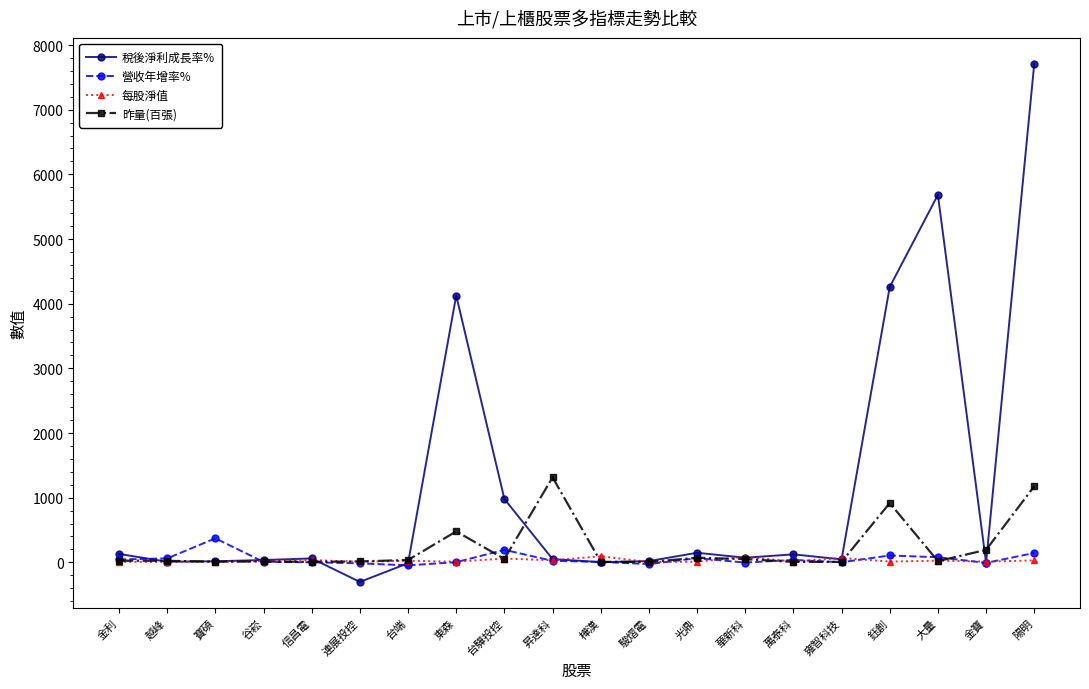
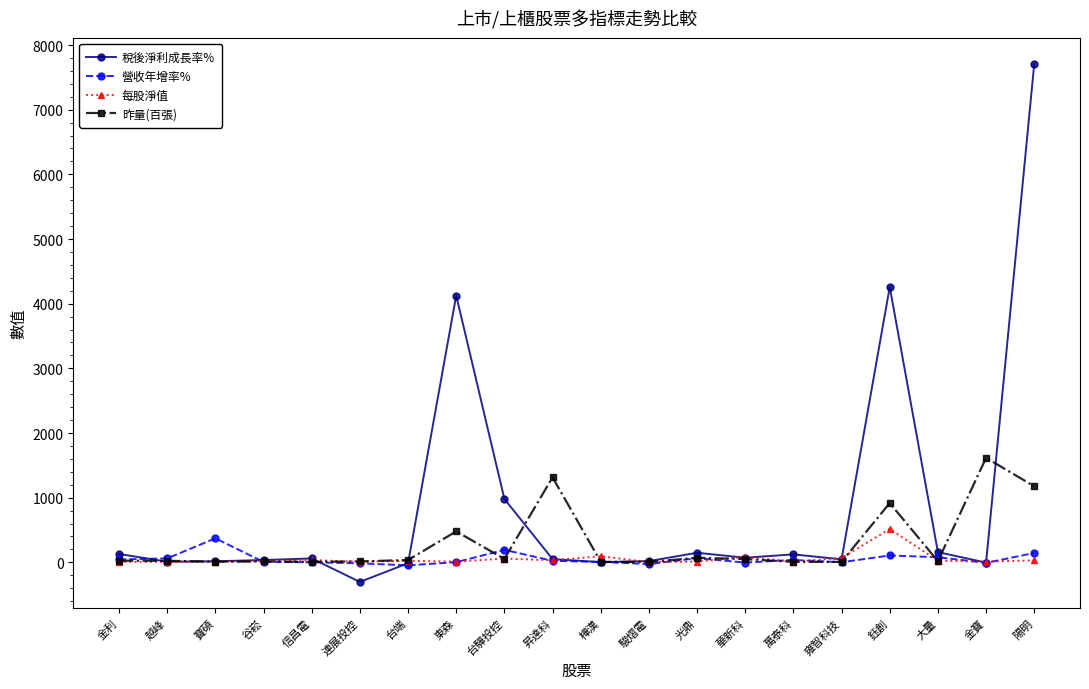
  {
    "稅後淨利成長率%": {
      "金利": 100,
      "連展投控": -300,
      "東森": 4100,
      "台驊投控": 1000,
      "光鼎": 100,
      "萬泰科": 100,
      "鈺創": 4300,
-     "大量": 5700,
+     "大量": 200,
      "陽明": 7700
    },
    "營收年增率%": {
      "寶碩": 400,
      "台驊投控": 200,
      "華新科": 0,
      "鈺創": 100,
      "大量": 100,
      "陽明": 100
    },
    "每股淨值": {
      "樺漢": 100,
      "光鼎": 0,
-     "鈺創": 0,
+     "鈺創": 500,
      "陽明": 0
    },
    "昨量(百張)": {
      "東森": 500,
      "昇達科": 1300,
      "鈺創": 900,
-     "金寶": 200,
+     "金寶": 1600,
      "陽明": 1200
    }
  }
